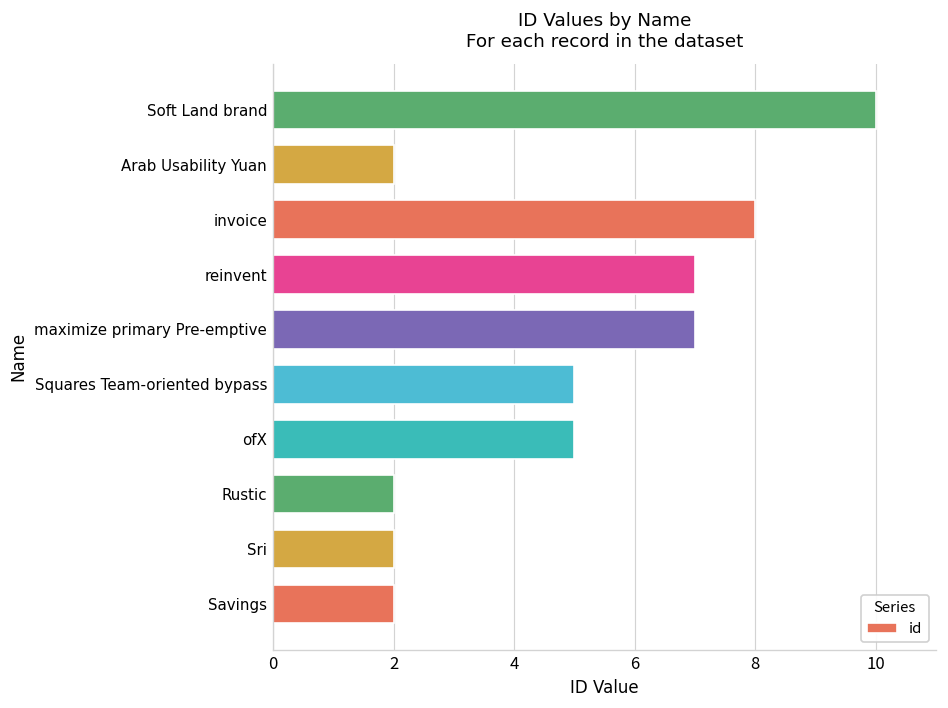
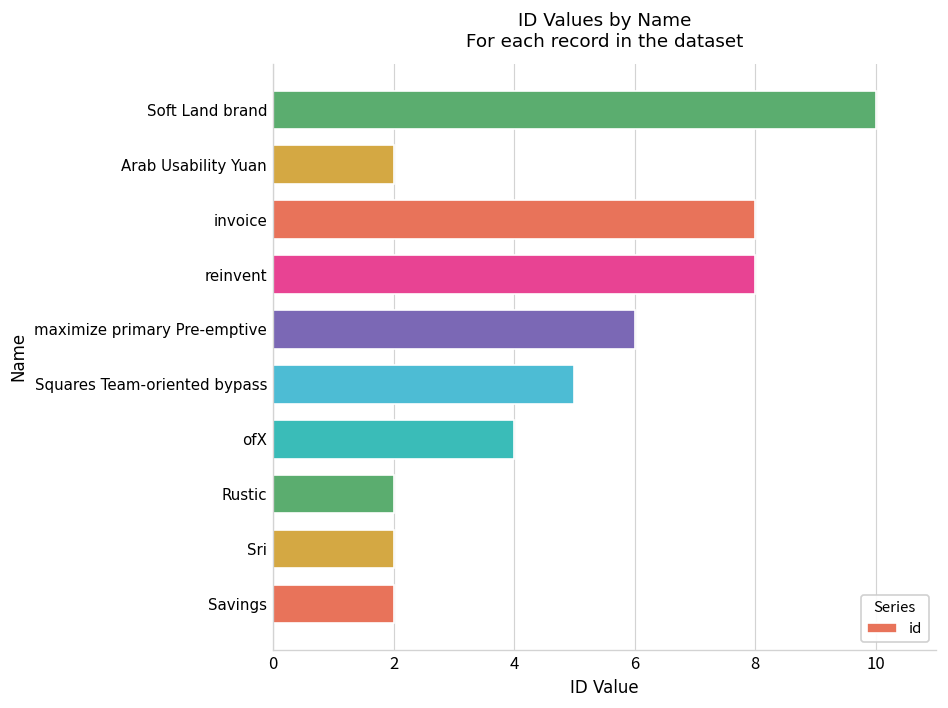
  {
    "Soft Land brand": 10,
    "Arab Usability Yuan": 2,
    "invoice": 8,
-   "reinvent": 7,
-   "maximize primary Pre-emptive": 7,
+   "reinvent": 8,
+   "maximize primary Pre-emptive": 6,
    "Squares Team-oriented bypass": 5,
-   "ofX": 5,
+   "ofX": 4,
    "Rustic": 2,
    "Sri": 2,
    "Savings": 2
  }
